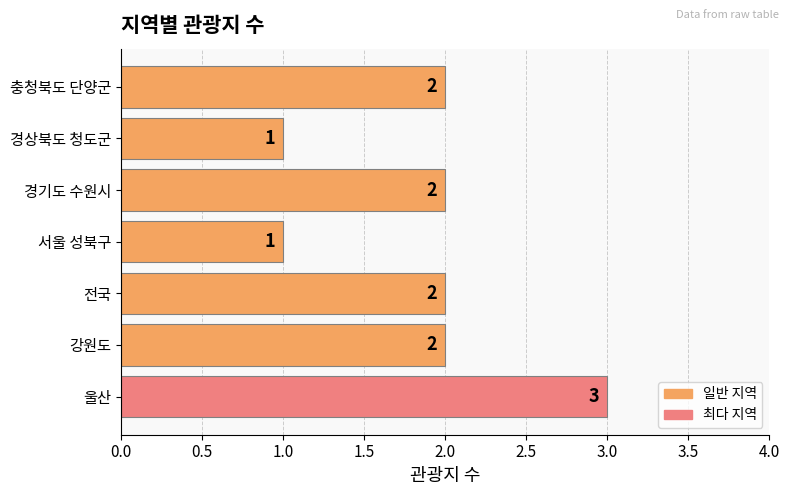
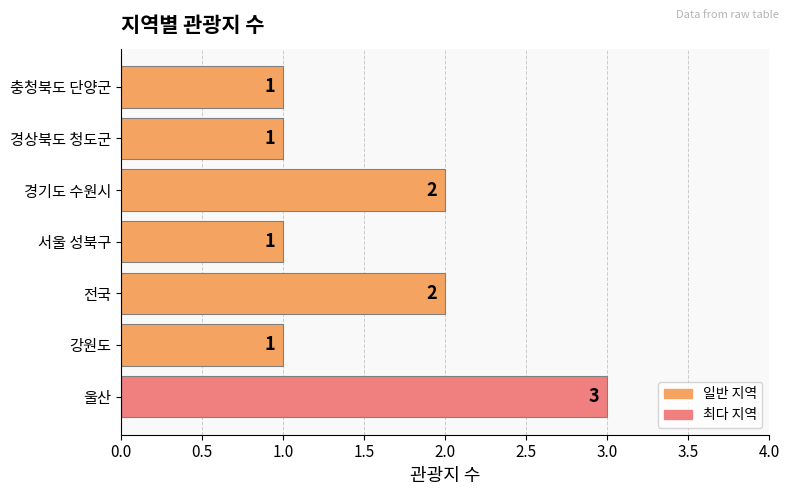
  {
-   "충청북도 단양군": 2,
+   "충청북도 단양군": 1,
    "경상북도 청도군": 1,
    "경기도 수원시": 2,
    "서울 성북구": 1,
    "전국": 2,
-   "강원도": 2,
+   "강원도": 1,
    "울산": 3
  }
